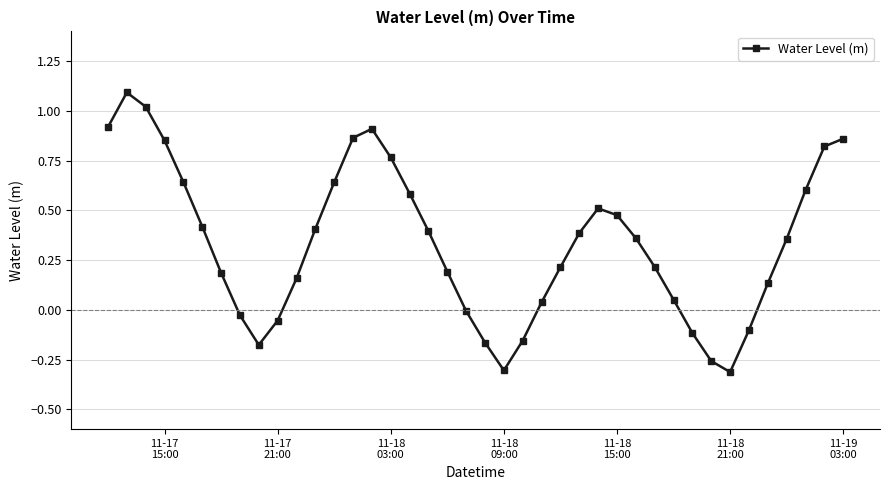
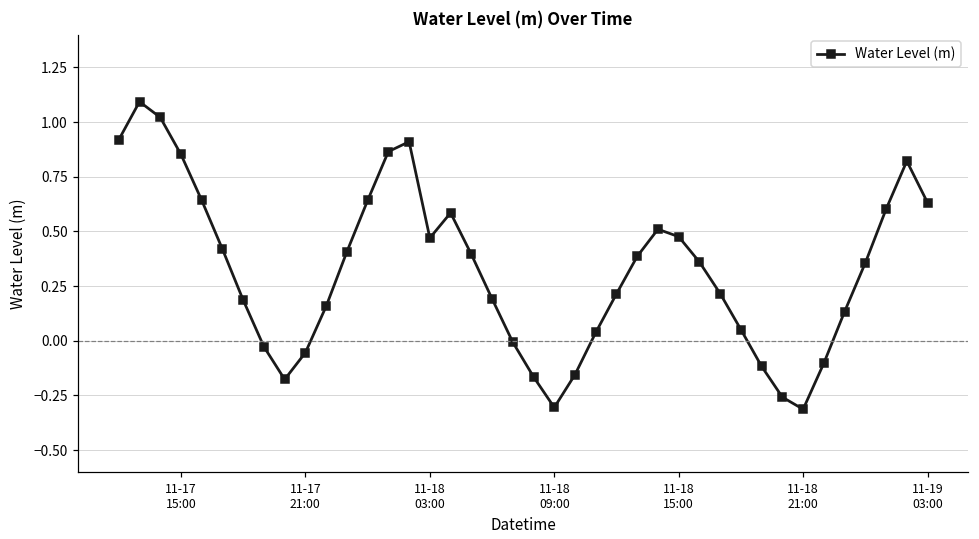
  {
    "11-17 15:00": 0.85,
    "11-17 21:00": -0.05,
-   "11-18 03:00": 0.77,
+   "11-18 03:00": 0.47,
    "11-18 09:00": -0.30,
    "11-18 15:00": 0.48,
    "11-18 21:00": -0.31,
-   "11-19 03:00": 0.86
+   "11-19 03:00": 0.63
  }
